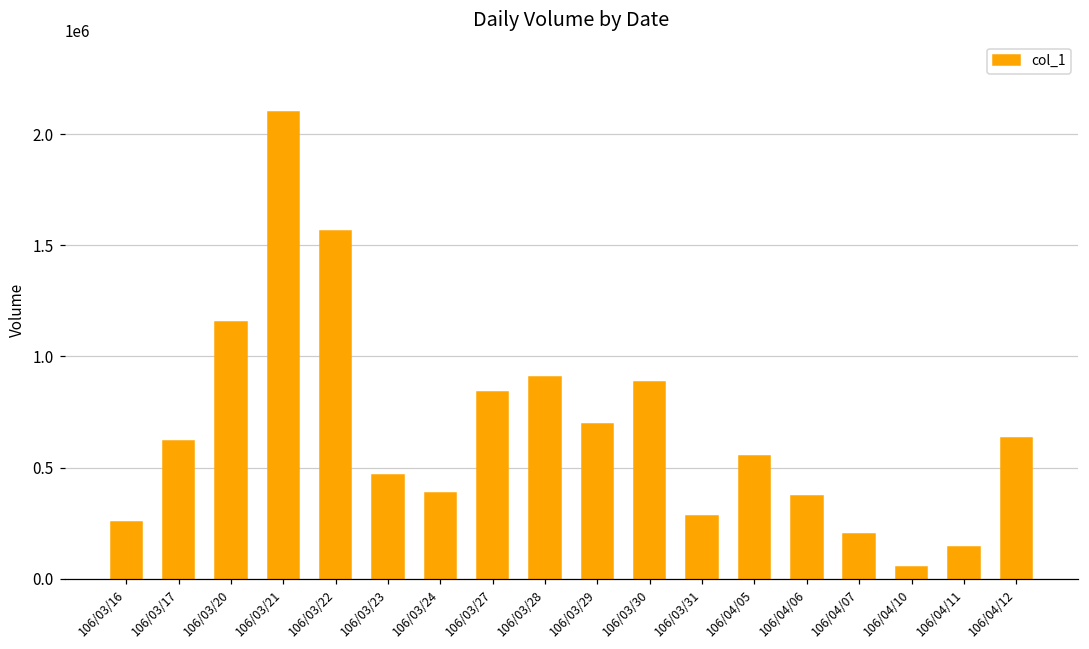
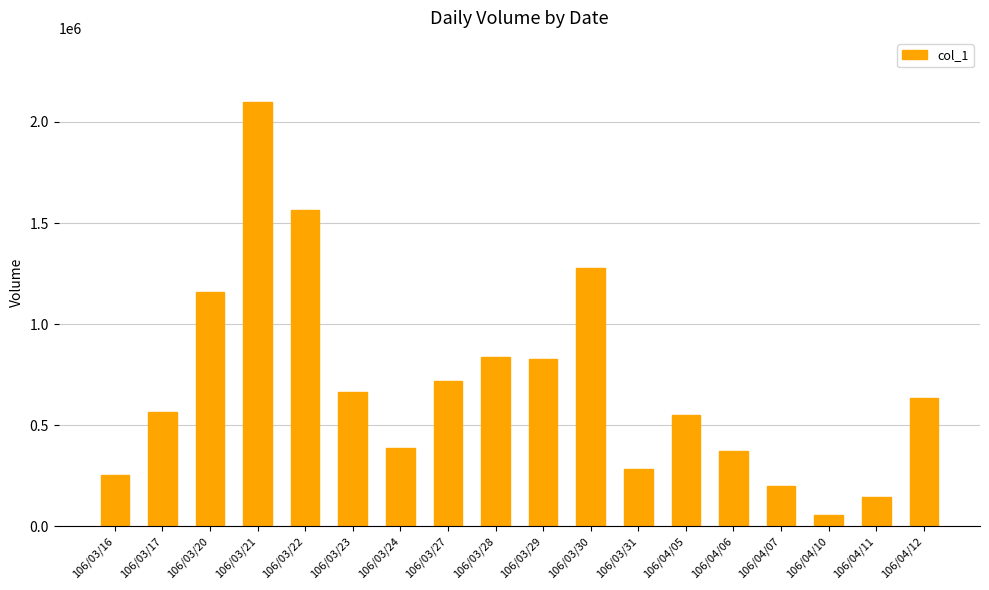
  {
    "106/03/16": 250000,
-   "106/03/17": 620000,
+   "106/03/17": 570000,
    "106/03/20": 1160000,
    "106/03/21": 2100000,
    "106/03/22": 1570000,
-   "106/03/23": 470000,
+   "106/03/23": 670000,
    "106/03/24": 380000,
-   "106/03/27": 840000,
-   "106/03/28": 910000,
-   "106/03/29": 690000,
-   "106/03/30": 880000,
+   "106/03/27": 720000,
+   "106/03/28": 840000,
+   "106/03/29": 830000,
+   "106/03/30": 1280000,
    "106/03/31": 280000,
    "106/04/05": 550000,
    "106/04/06": 370000,
    "106/04/07": 200000,
    "106/04/10": 50000,
    "106/04/11": 140000,
    "106/04/12": 630000
  }
